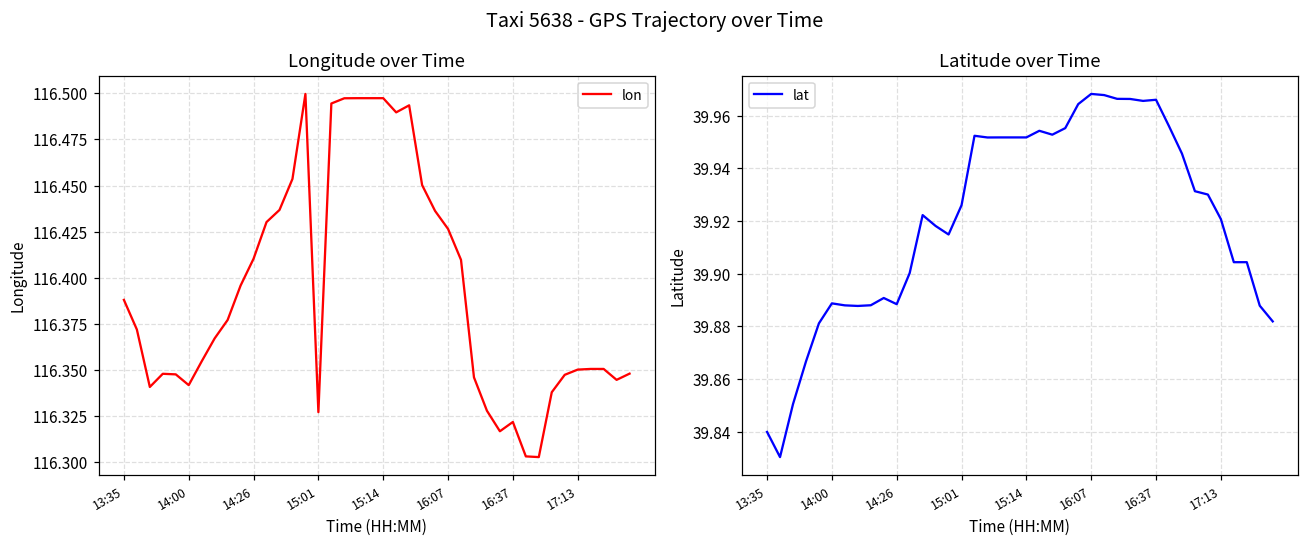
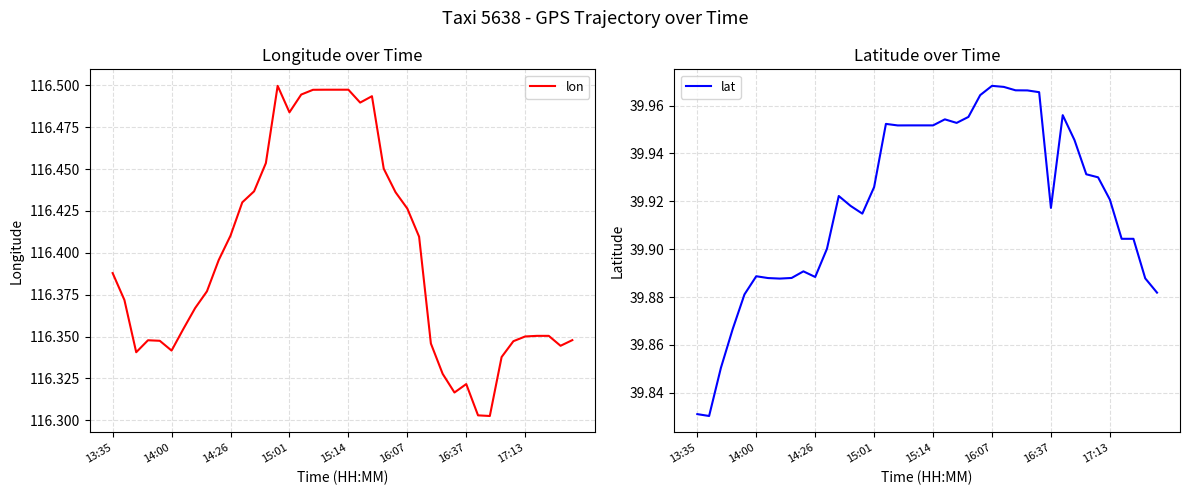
  {
    "Longitude over Time": {
      "13:35": 116.388,
      "14:00": 116.342,
      "14:26": 116.410,
-     "15:01": 116.327,
+     "15:01": 116.484,
      "16:07": 116.426,
      "16:37": 116.322,
      "17:13": 116.350
    },
    "Latitude over Time": {
-     "13:35": 39.840,
+     "13:35": 39.831,
      "14:00": 39.889,
      "14:26": 39.888,
      "15:01": 39.926,
      "16:07": 39.968,
-     "16:37": 39.966,
+     "16:37": 39.917,
      "17:13": 39.921
    }
  }
